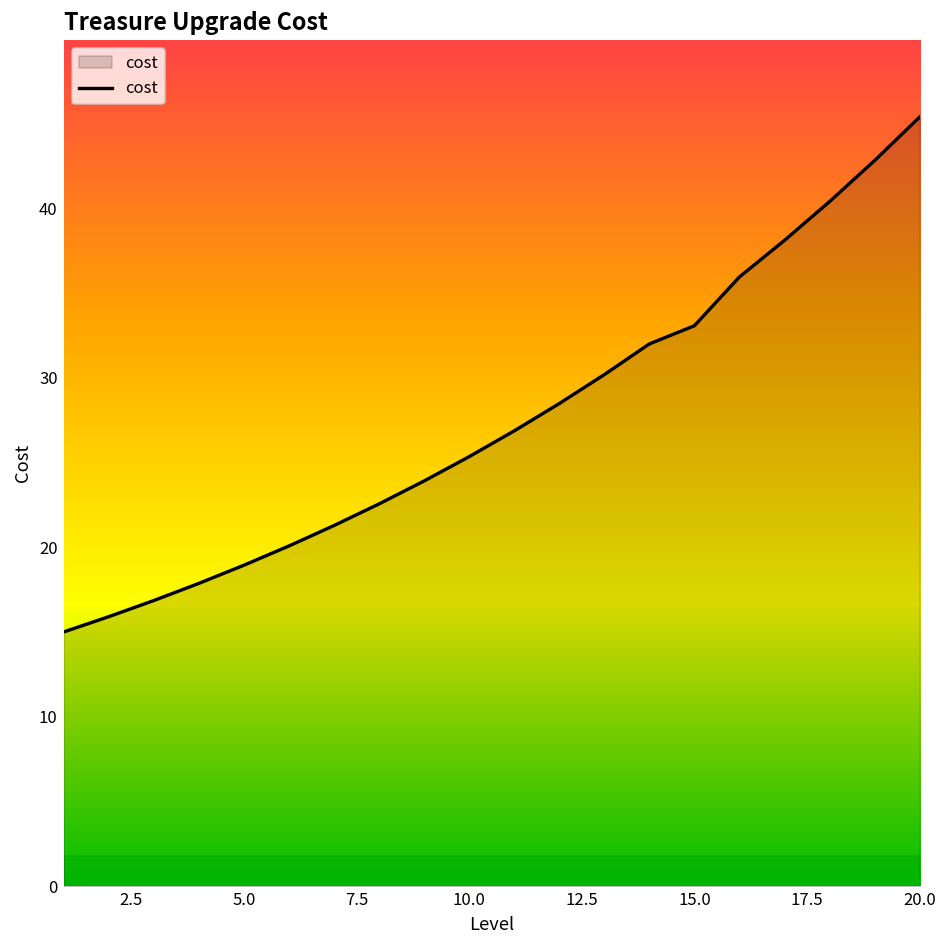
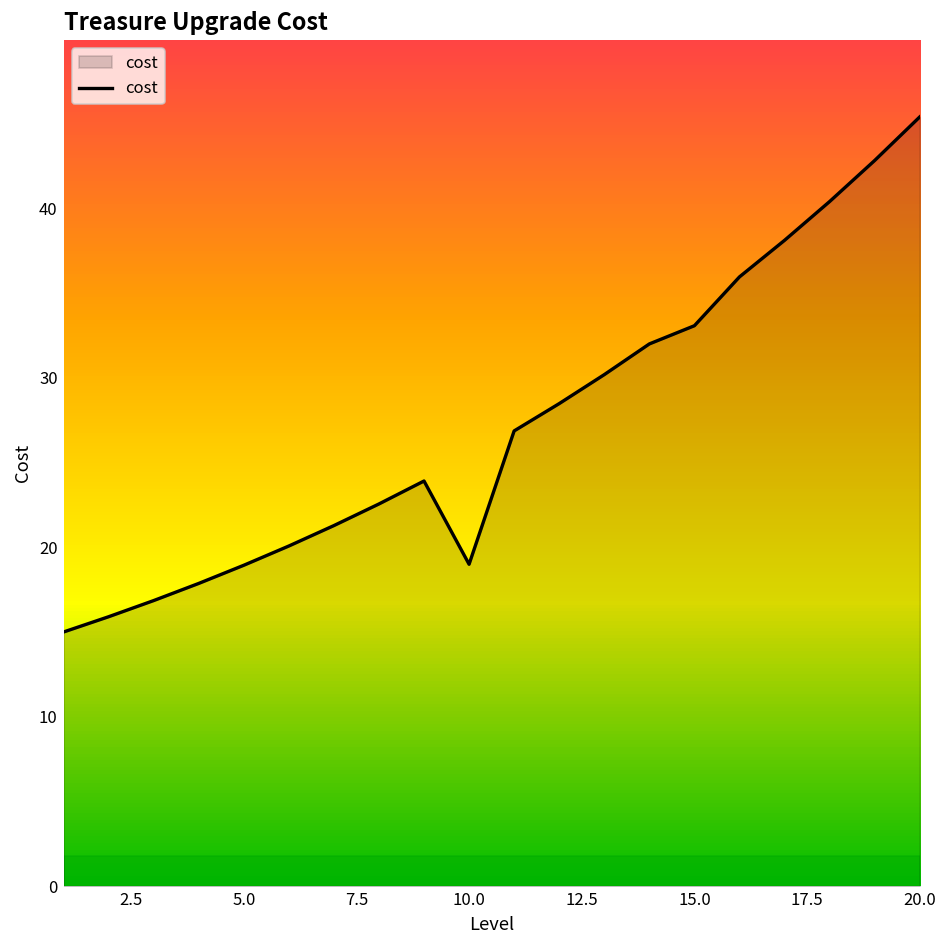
  {
    "5.0": 18.9,
-   "10.0": 25.3,
+   "10.0": 19.0,
    "15.0": 33.1,
    "20.0": 45.4
  }
